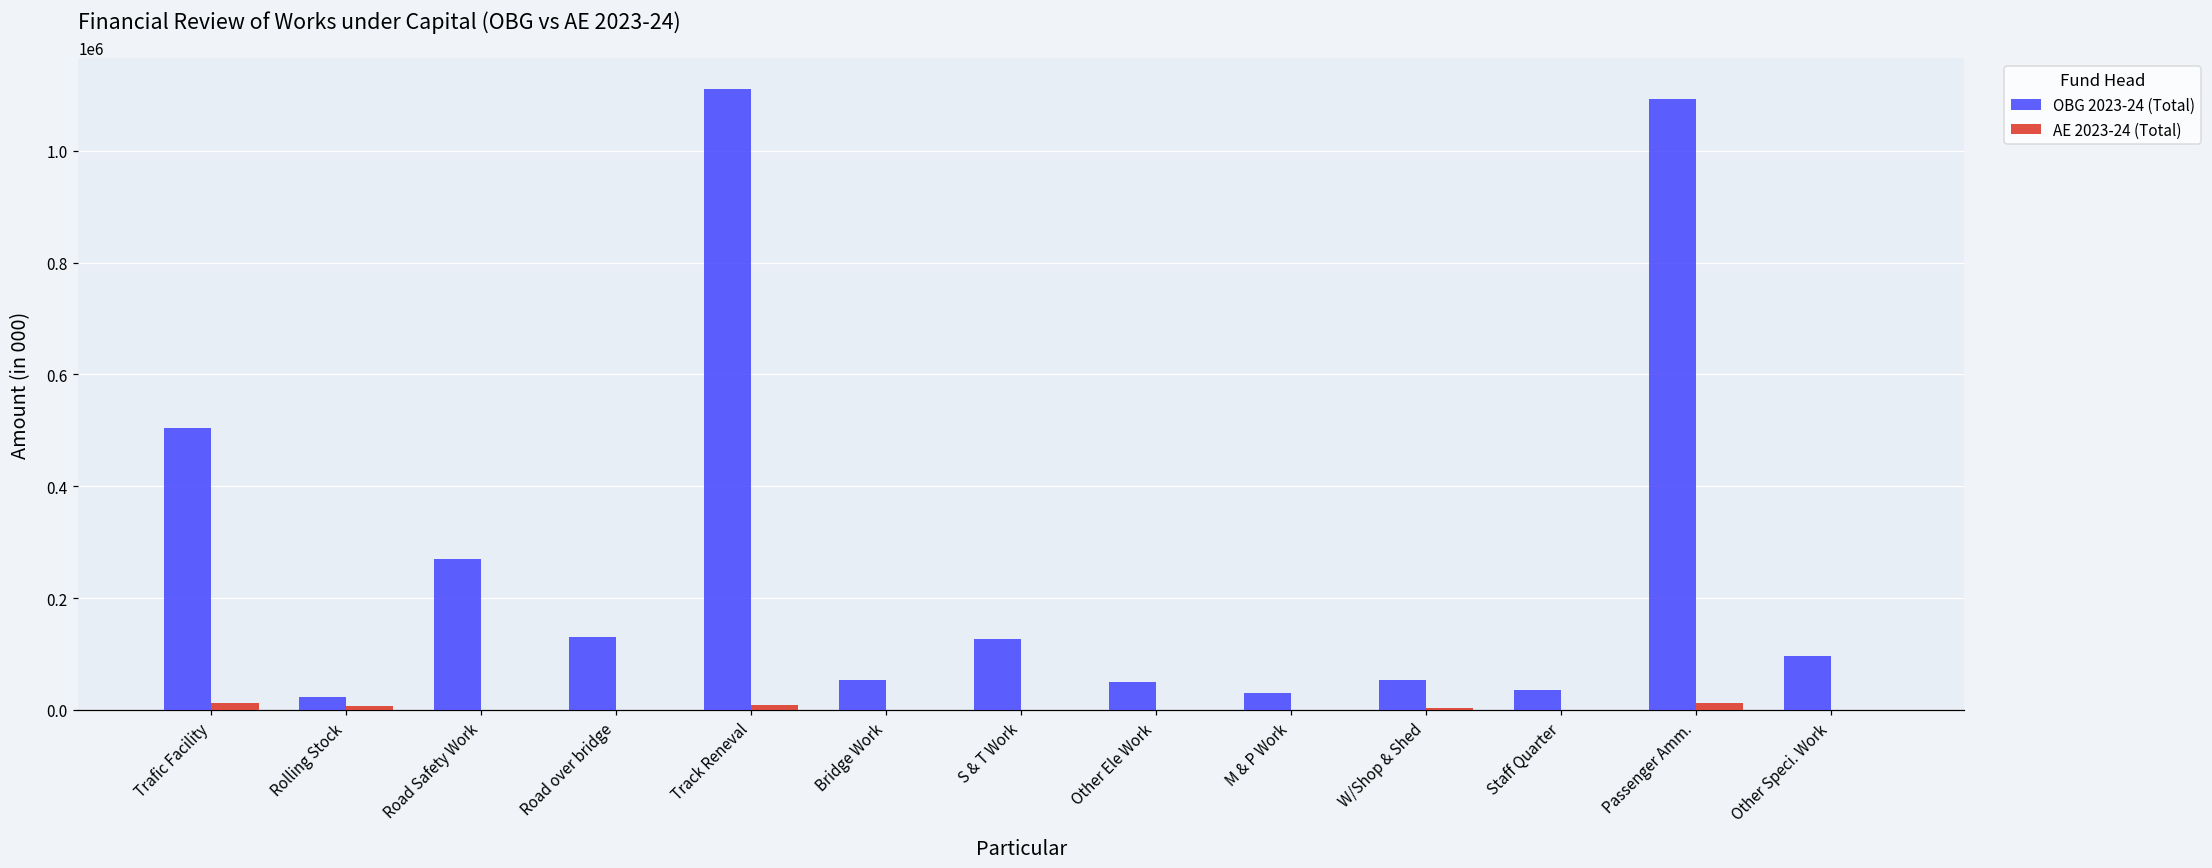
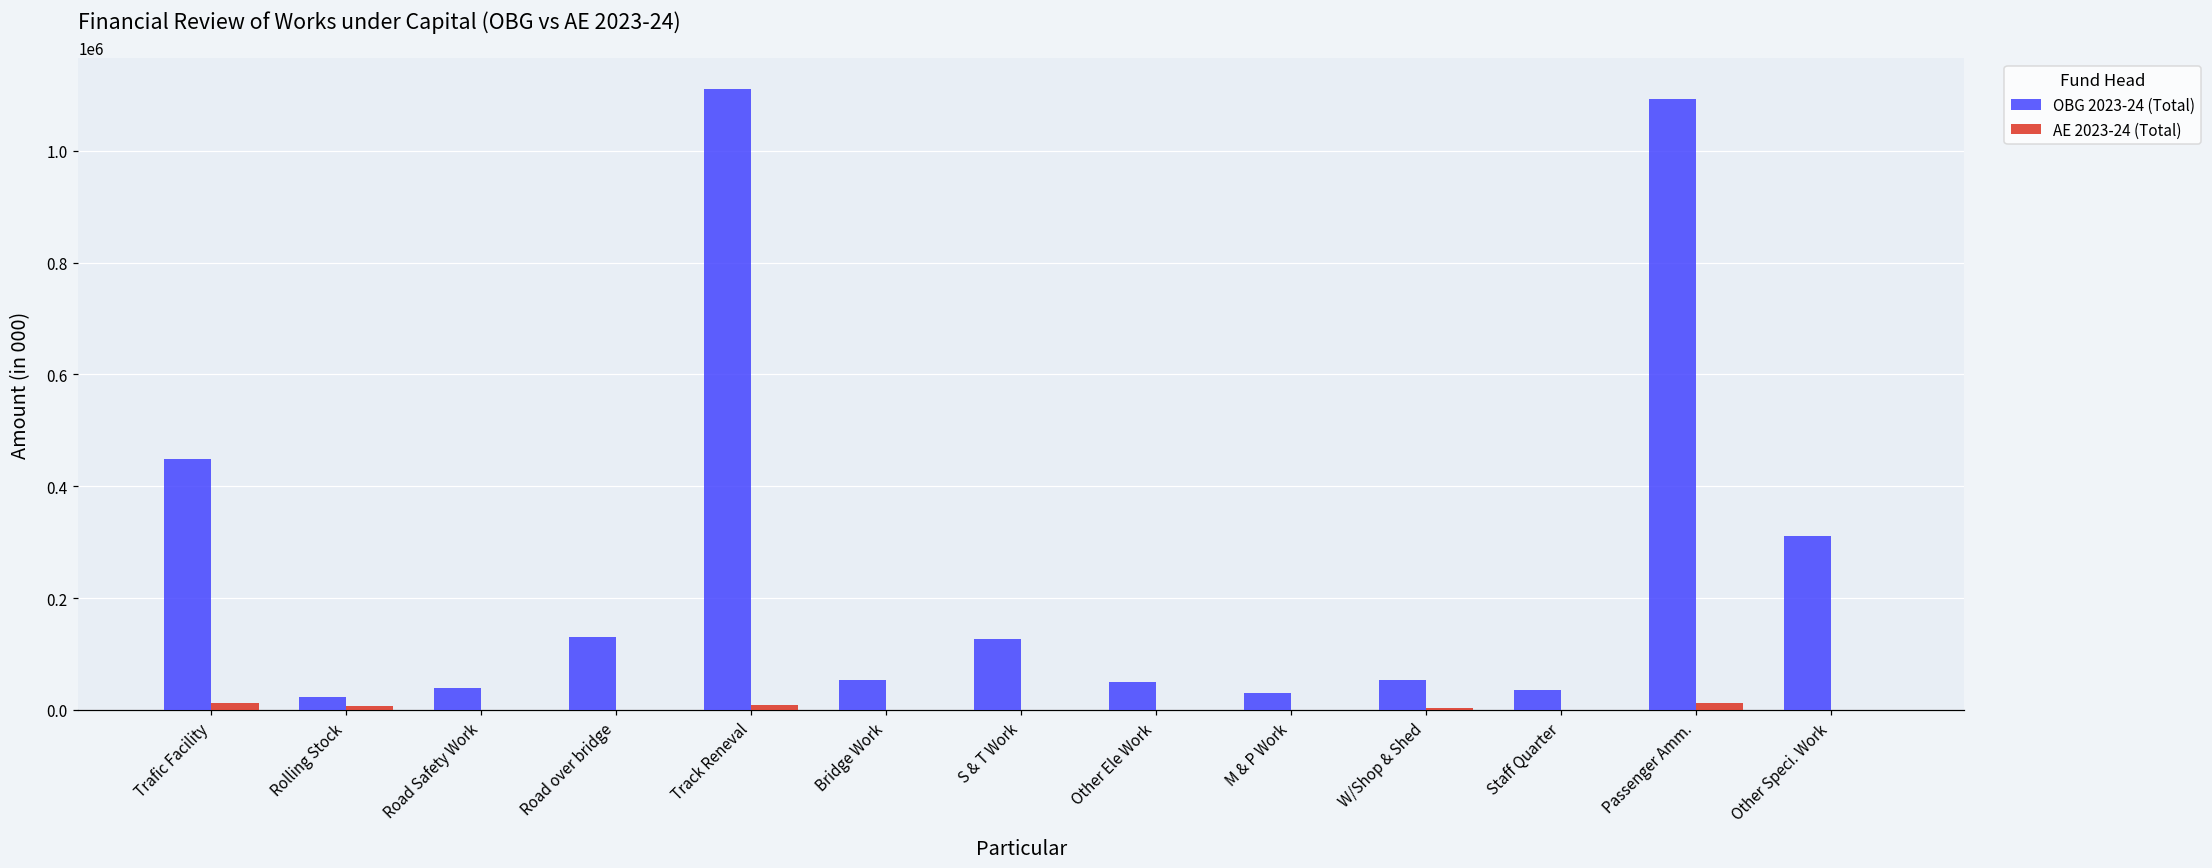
  {
    "OBG 2023-24 (Total)": {
-     "Trafic Facility": 500000,
+     "Trafic Facility": 450000,
      "Rolling Stock": 20000,
-     "Road Safety Work": 270000,
+     "Road Safety Work": 40000,
      "Road over bridge": 130000,
      "Track Reneval": 1110000,
      "Bridge Work": 50000,
      "S & T Work": 130000,
      "Other Ele Work": 50000,
      "M & P Work": 30000,
      "W/Shop & Shed": 50000,
      "Staff Quarter": 40000,
      "Passenger Amm.": 1090000,
-     "Other Speci. Work": 100000
+     "Other Speci. Work": 310000
    },
    "AE 2023-24 (Total)": {
      "Trafic Facility": 10000,
      "Rolling Stock": 10000,
      "Track Reneval": 10000,
      "S & T Work": 0,
      "Staff Quarter": 0,
      "Passenger Amm.": 10000,
      "Other Speci. Work": 0
    }
  }
